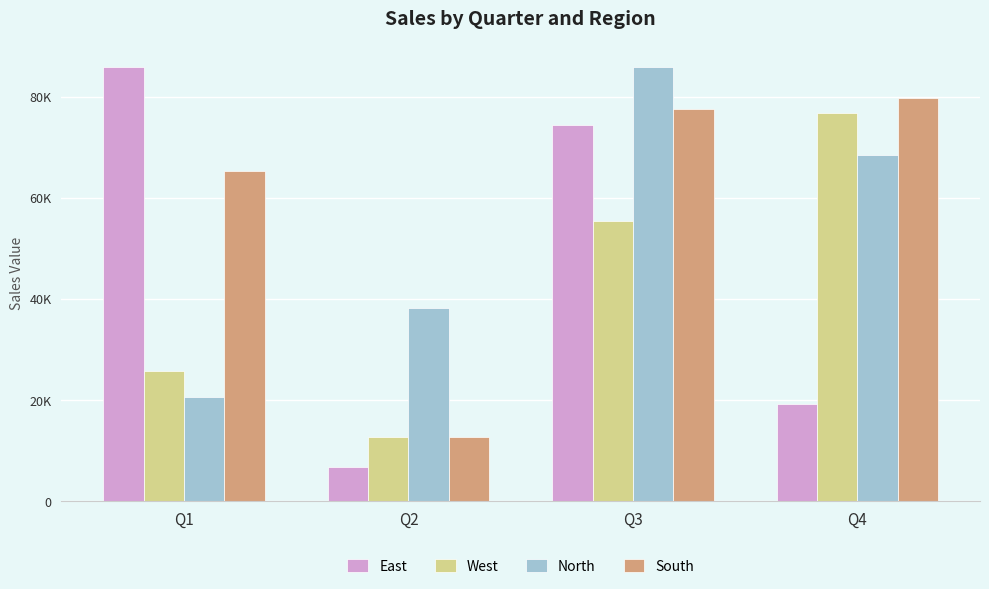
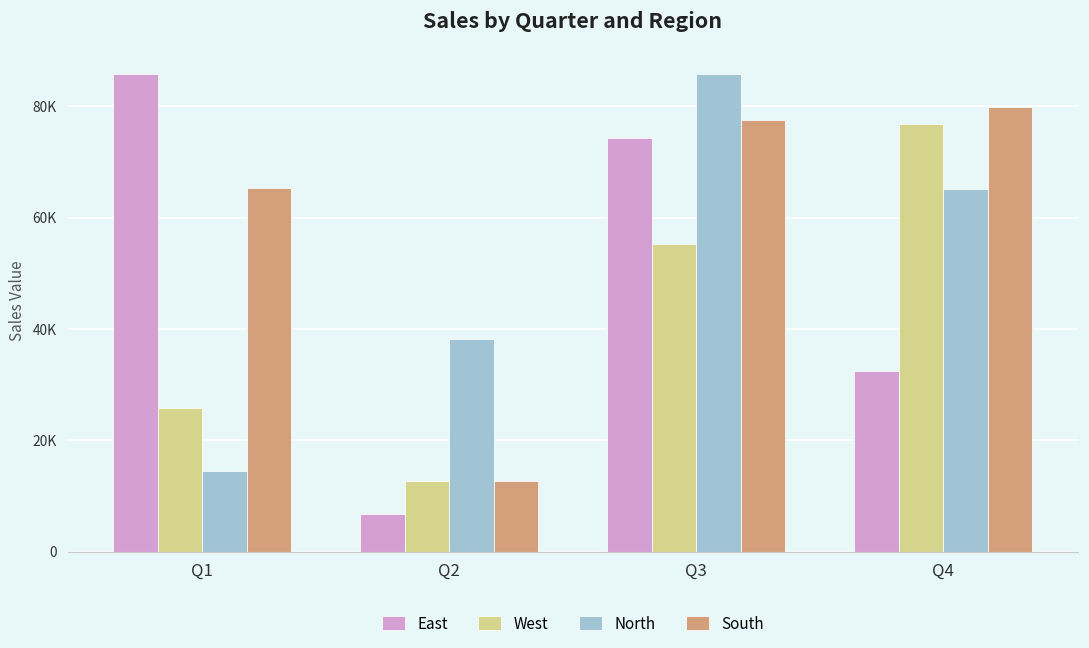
  {
    "East": {
      "Q1": 86000,
      "Q2": 7000,
      "Q3": 74000,
-     "Q4": 19000
+     "Q4": 32000
    },
    "North": {
-     "Q1": 21000,
+     "Q1": 15000,
      "Q2": 38000,
      "Q3": 86000,
-     "Q4": 68000
+     "Q4": 65000
    }
  }
